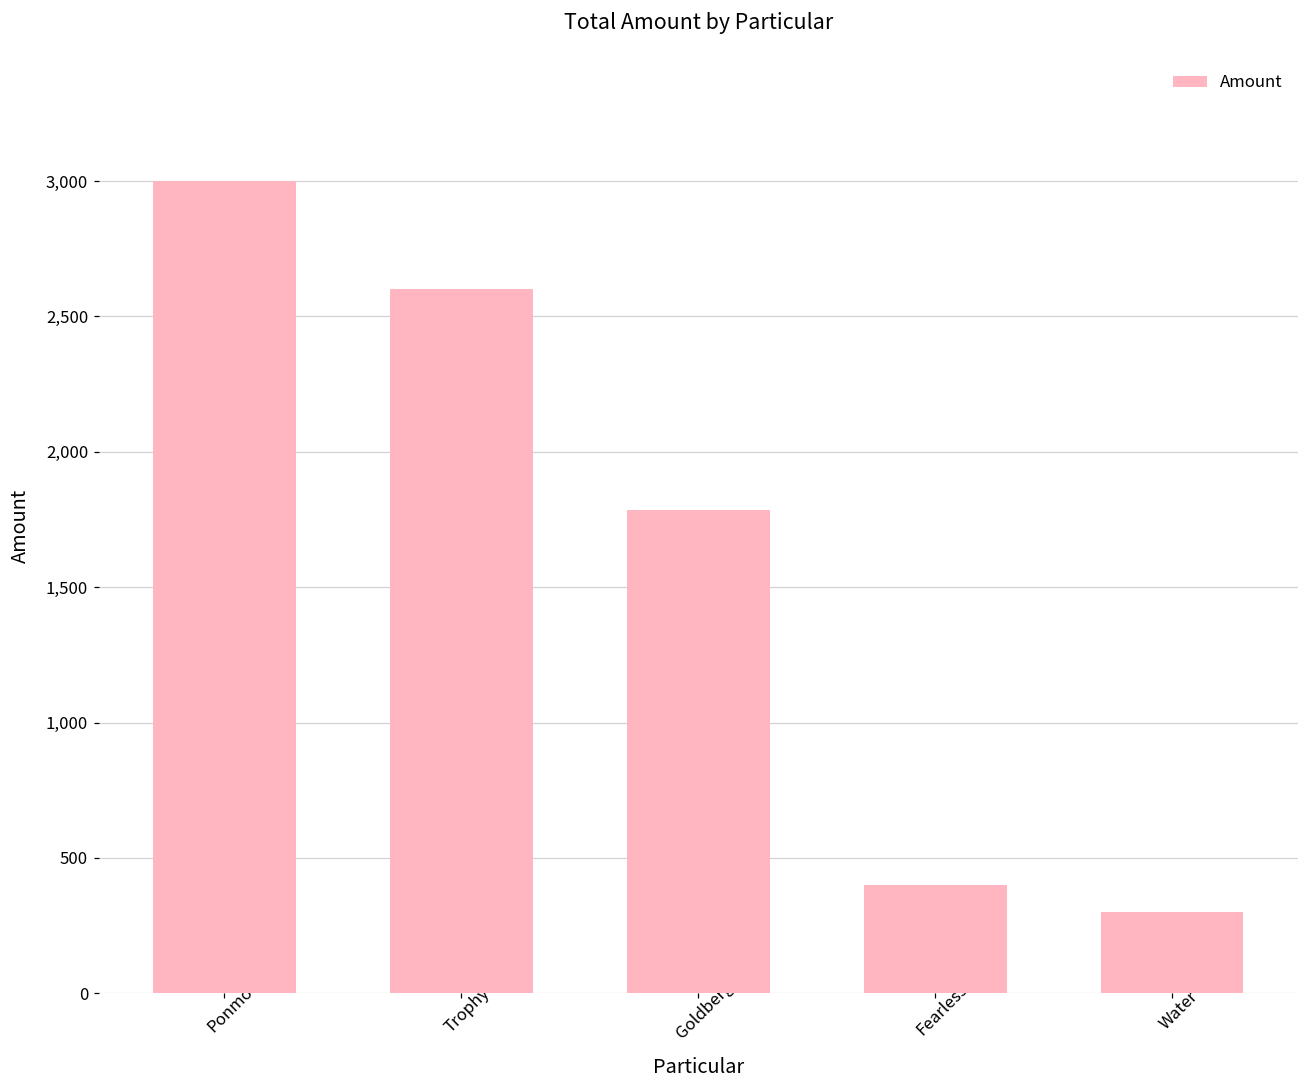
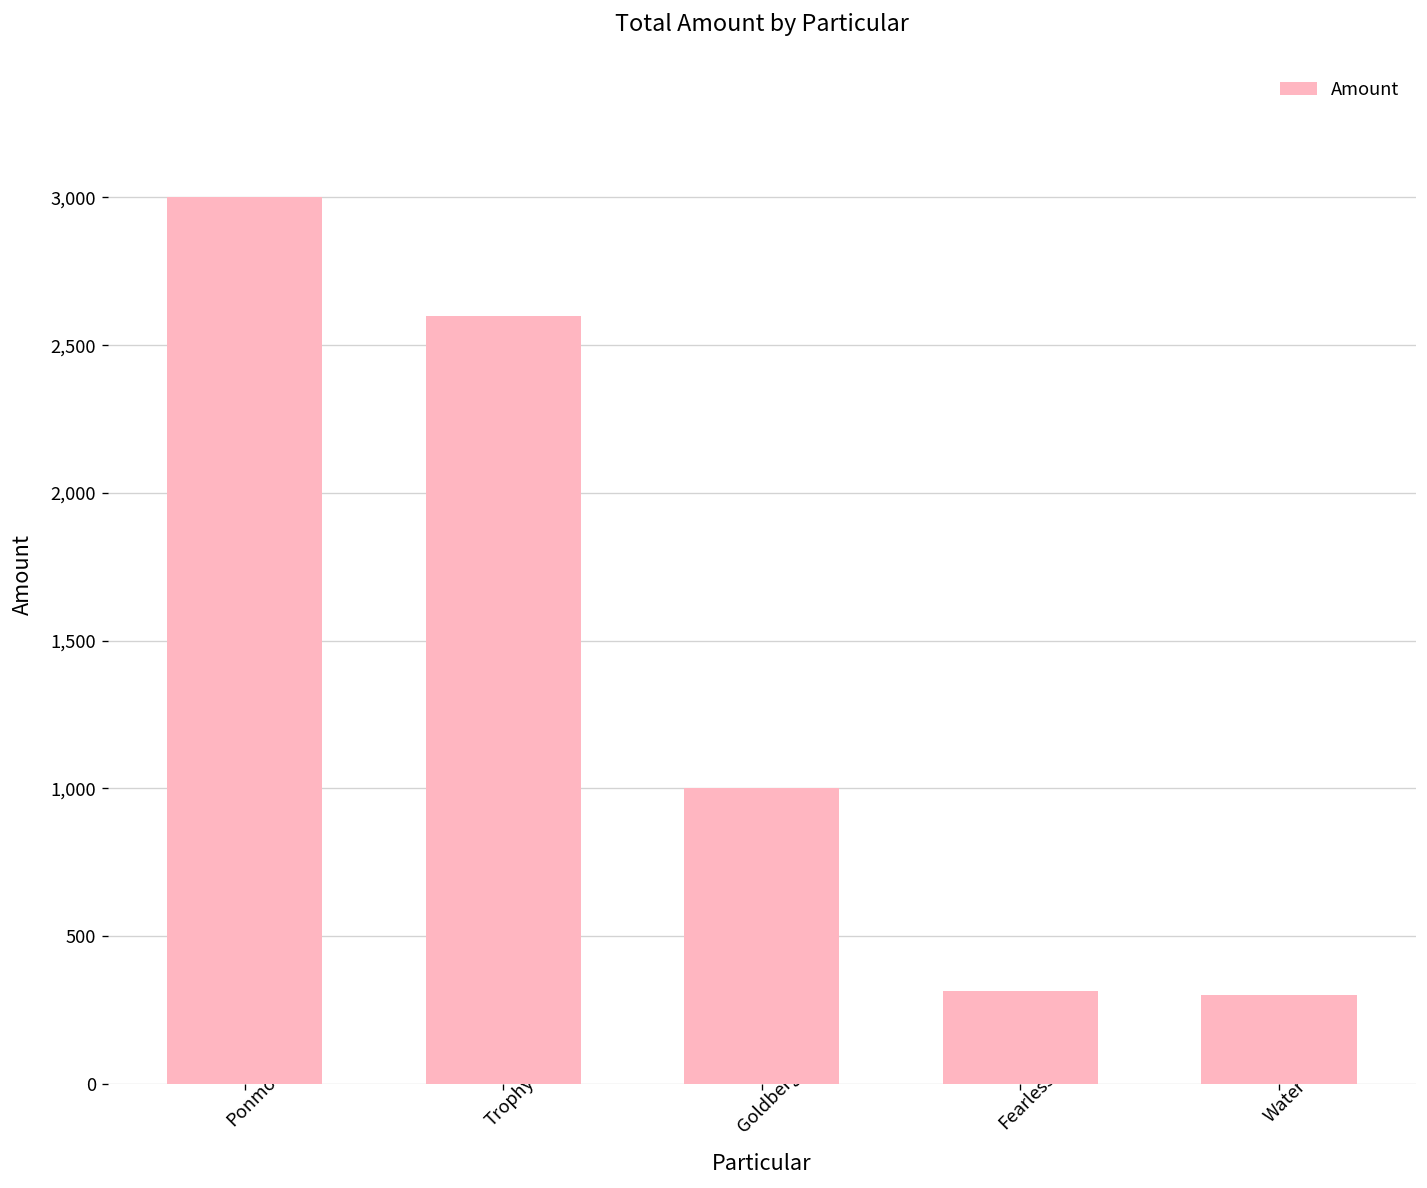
  {
    "Ponmo": "3,000",
    "Trophy": "2,600",
-   "Goldberg": "1,780",
-   "Fearless": "400",
+   "Goldberg": "1,000",
+   "Fearless": "310",
    "Water": "300"
  }
